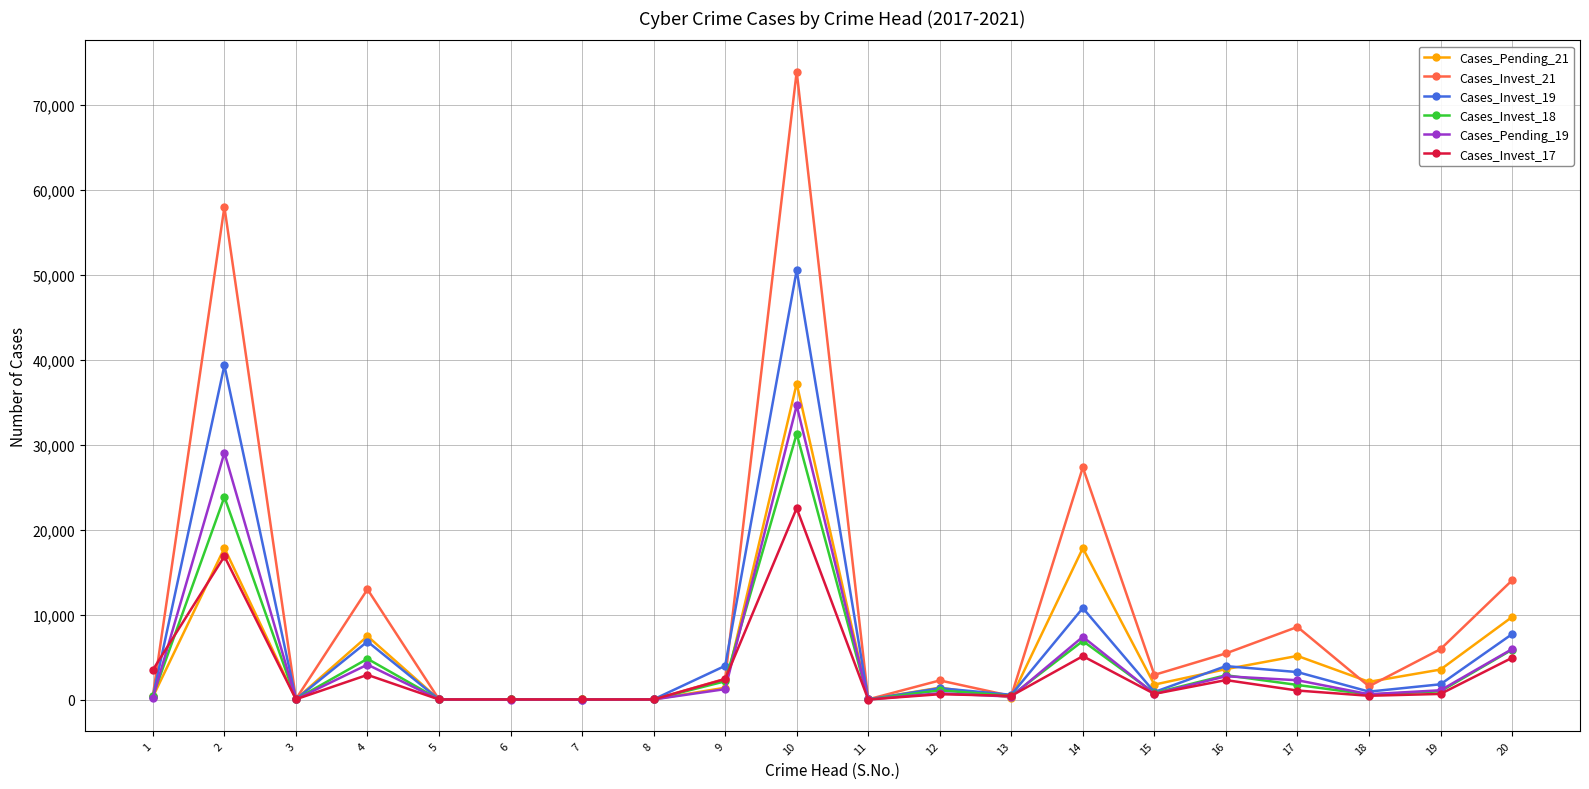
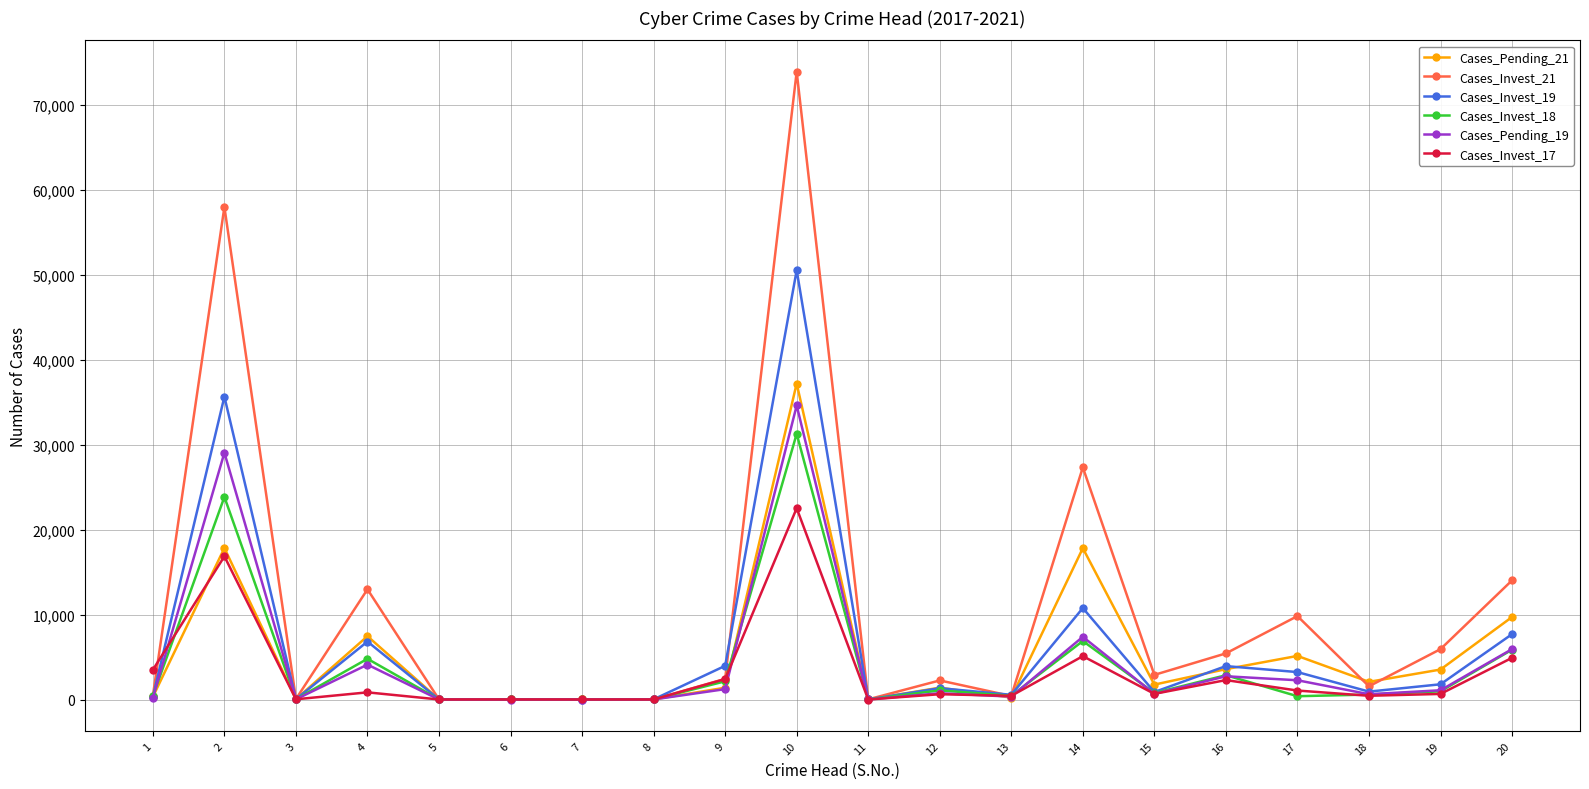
  {
    "Cases_Pending_21": {
      "2": "18,000",
      "4": "7,000",
      "10": "37,000",
      "14": "18,000",
      "15": "2,000",
      "16": "4,000",
      "17": "5,000",
      "18": "2,000",
      "19": "4,000",
      "20": "10,000"
    },
    "Cases_Invest_21": {
      "2": "58,000",
      "4": "13,000",
      "10": "74,000",
      "12": "2,000",
      "14": "27,000",
      "15": "3,000",
      "16": "5,000",
-     "17": "9,000",
+     "17": "10,000",
      "18": "2,000",
      "19": "6,000",
      "20": "14,000"
    },
    "Cases_Invest_19": {
-     "2": "39,000",
+     "2": "36,000",
      "4": "7,000",
      "9": "4,000",
      "10": "51,000",
      "14": "11,000",
      "16": "4,000",
      "17": "3,000",
      "18": "1,000",
      "19": "2,000",
      "20": "8,000"
    },
    "Cases_Invest_18": {
      "2": "24,000",
      "4": "5,000",
      "10": "31,000",
      "14": "7,000",
-     "17": "2,000"
+     "17": "0"
    },
    "Cases_Pending_19": {
      "2": "29,000",
      "4": "4,000",
      "10": "35,000",
      "14": "7,000",
      "17": "2,000"
    },
    "Cases_Invest_17": {
      "1": "3,000",
      "2": "17,000",
-     "4": "3,000",
+     "4": "1,000",
      "10": "23,000",
      "14": "5,000",
      "16": "2,000",
      "17": "1,000",
      "19": "1,000",
      "20": "5,000"
    }
  }
